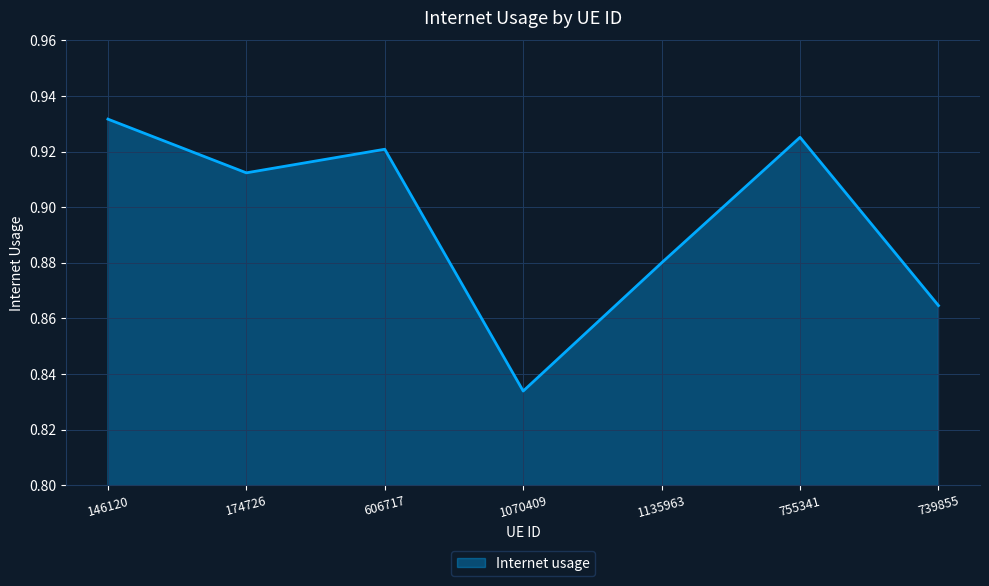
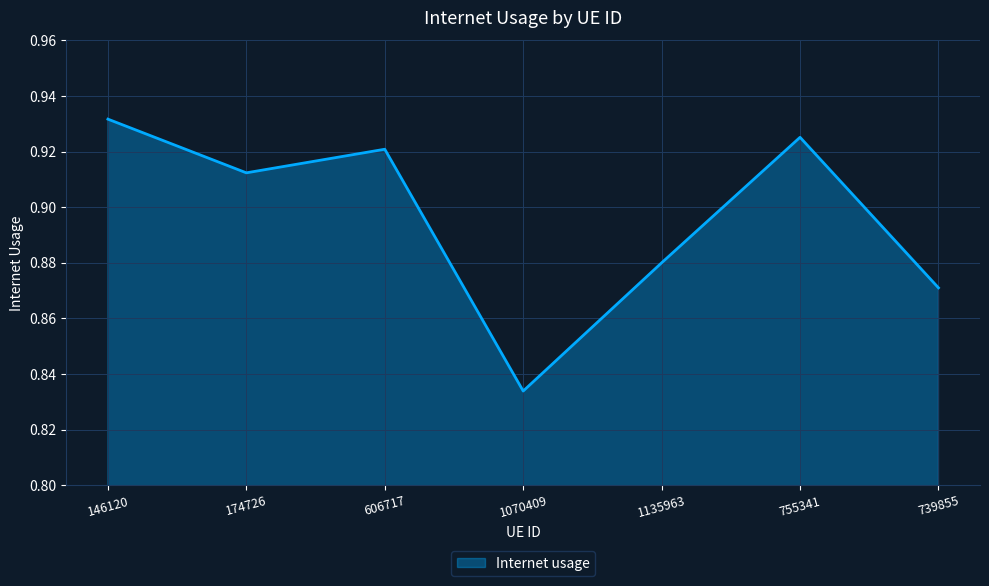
  {
    "146120": 0.932,
    "174726": 0.912,
    "606717": 0.921,
    "1070409": 0.834,
    "1135963": 0.880,
    "755341": 0.925,
-   "739855": 0.865
+   "739855": 0.871
  }
